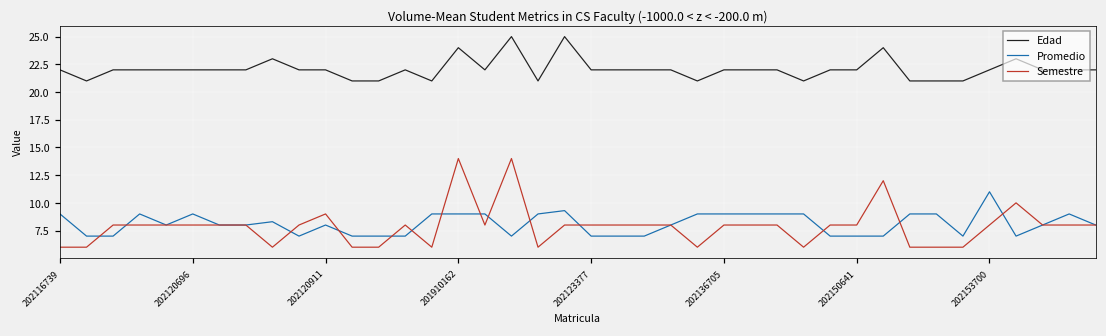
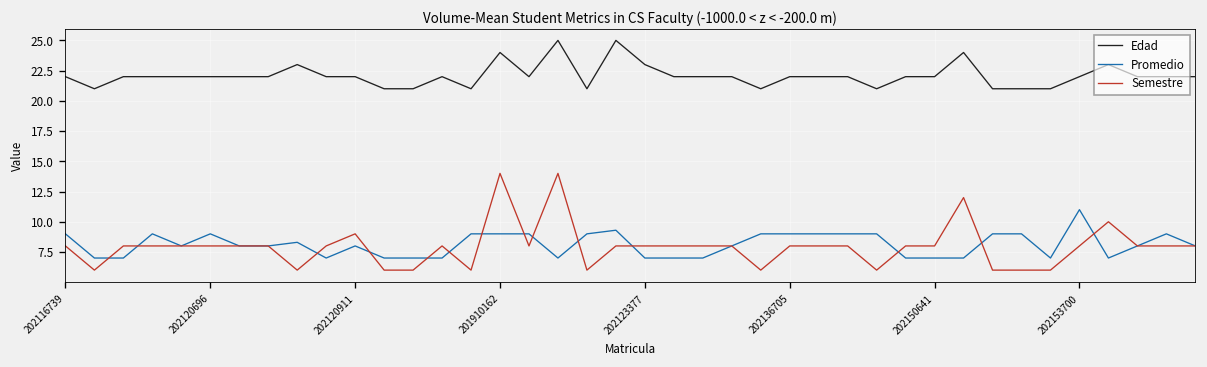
  {
    "Edad": {
      "202116739": 22,
      "202120696": 22,
      "202120911": 22,
      "201910162": 24,
-     "202123377": 22,
+     "202123377": 23,
      "202136705": 22,
      "202150641": 22,
      "202153700": 22
    },
    "Promedio": {
      "202116739": 9,
      "202120696": 9,
      "202120911": 8,
      "201910162": 9,
      "202123377": 7,
      "202136705": 9,
      "202150641": 7,
      "202153700": 11
    },
    "Semestre": {
-     "202116739": 6,
+     "202116739": 8,
      "202120696": 8,
      "202120911": 9,
      "201910162": 14,
      "202123377": 8,
      "202136705": 8,
      "202150641": 8,
      "202153700": 8
    }
  }
